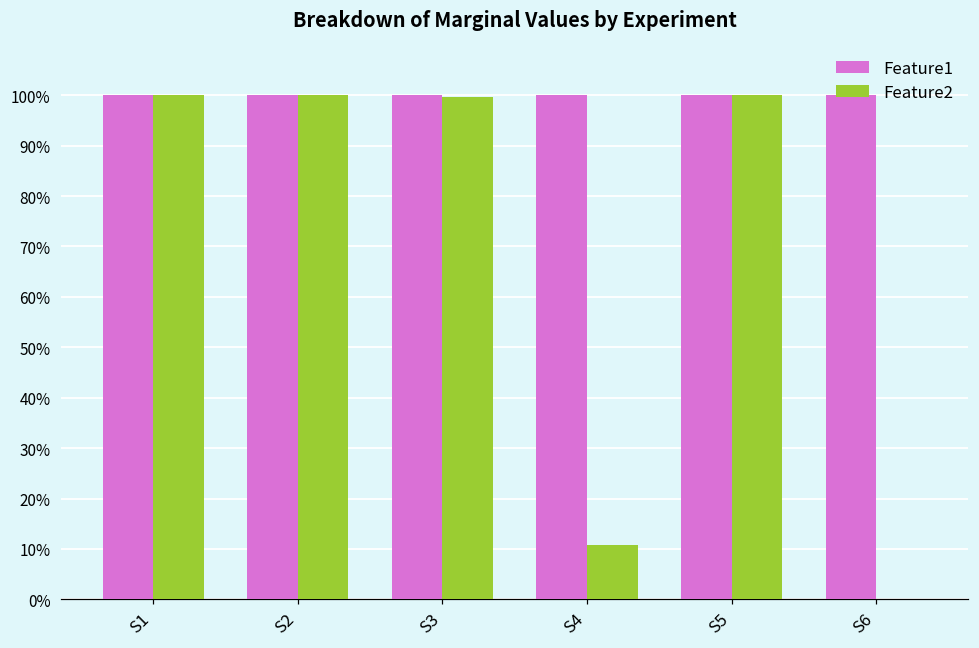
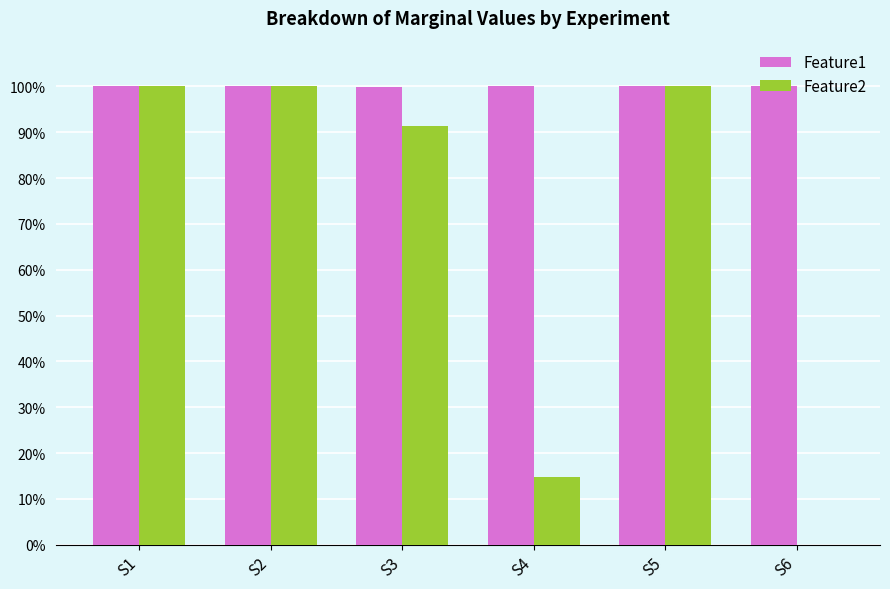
  {
    "Feature1": {
      "S1": "100%",
      "S2": "100%",
      "S3": "100%",
      "S4": "100%",
      "S5": "100%",
      "S6": "100%"
    },
    "Feature2": {
      "S1": "100%",
      "S2": "100%",
-     "S3": "100%",
-     "S4": "11%",
+     "S3": "91%",
+     "S4": "15%",
      "S5": "100%",
      "S6": "0%"
    }
  }
